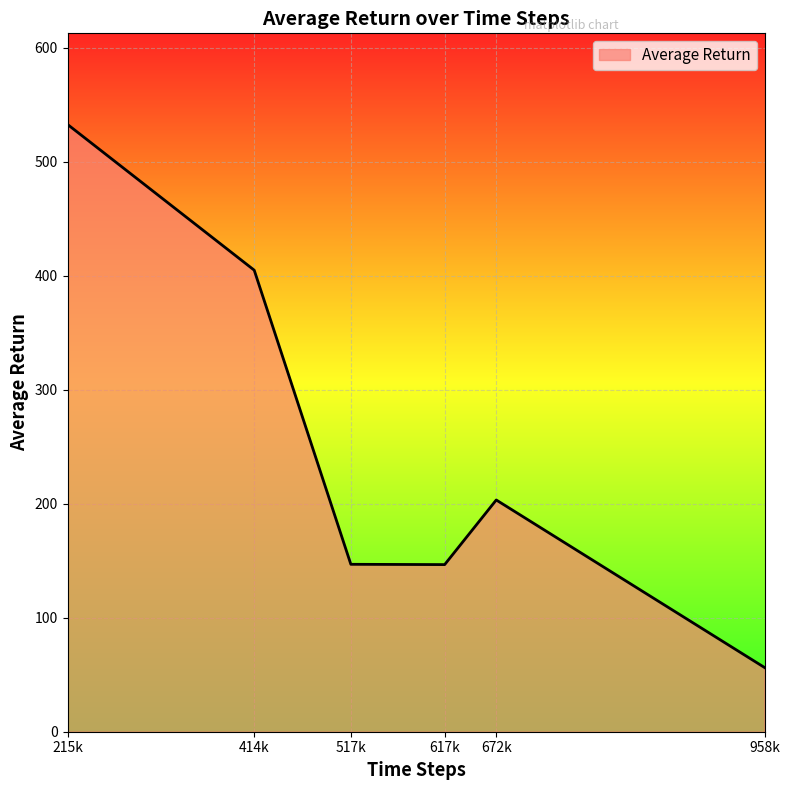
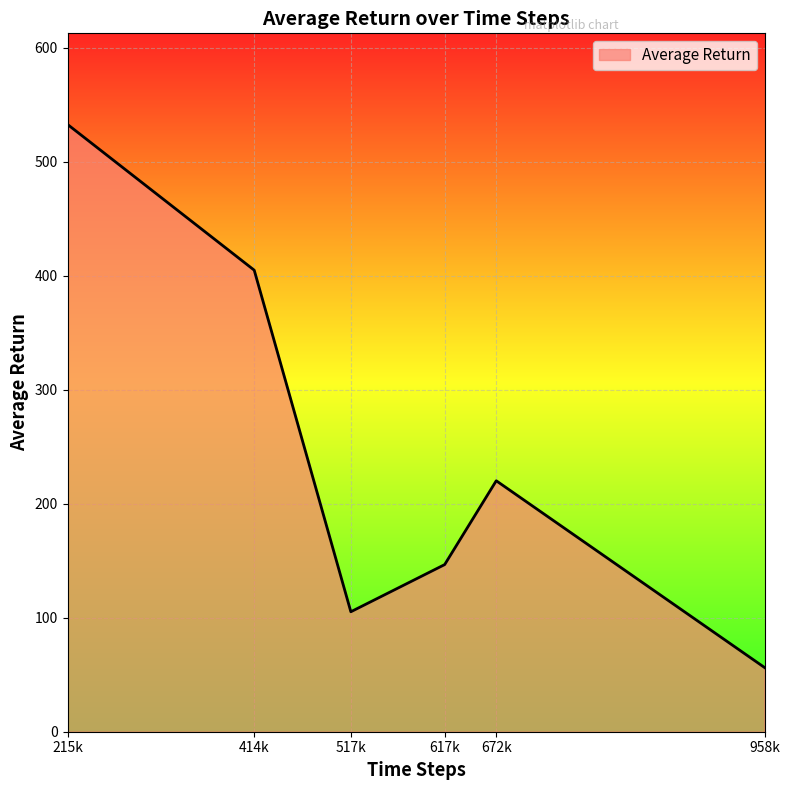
  {
    "215k": 533,
    "414k": 405,
-   "517k": 147,
+   "517k": 105,
    "617k": 147,
-   "672k": 203,
+   "672k": 220,
    "958k": 56
  }
